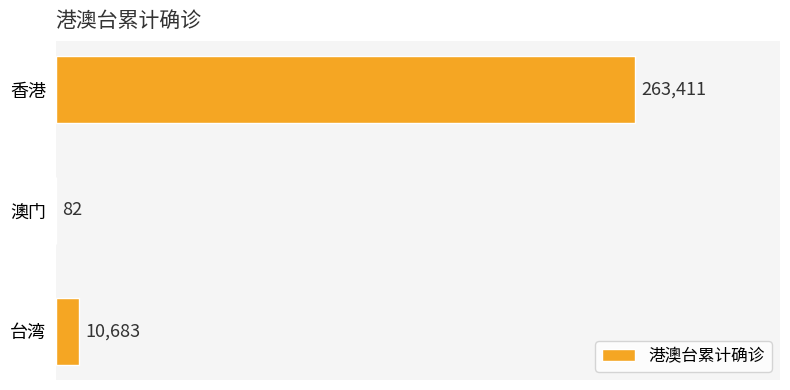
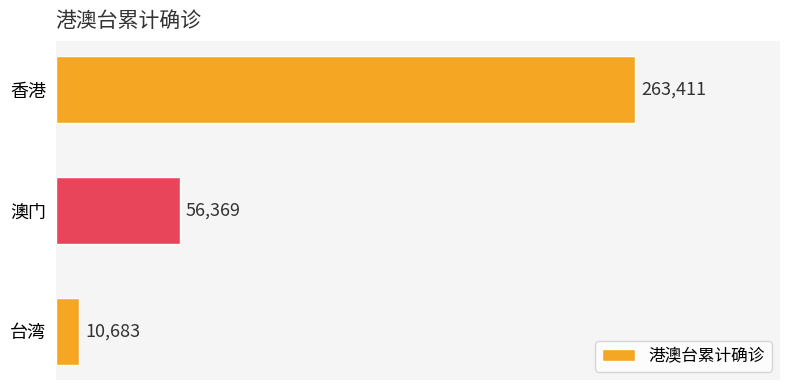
  {
    "香港": "263,411",
-   "澳门": "82",
+   "澳门": "56,369",
    "台湾": "10,683"
  }
